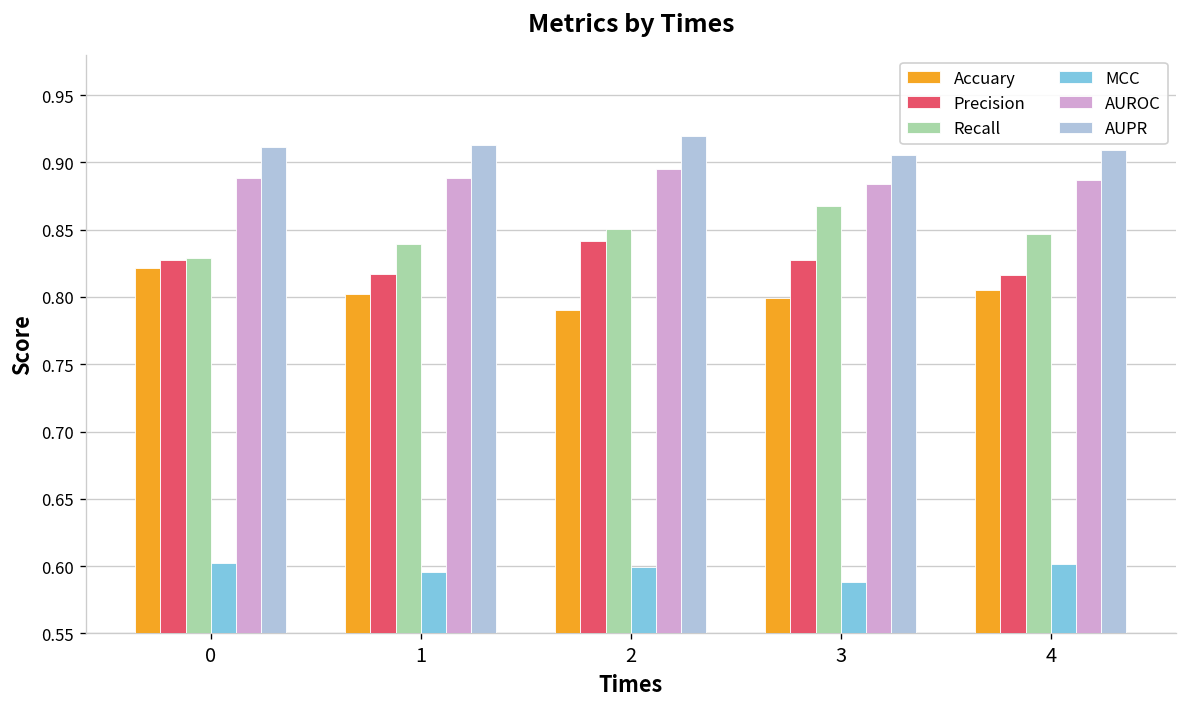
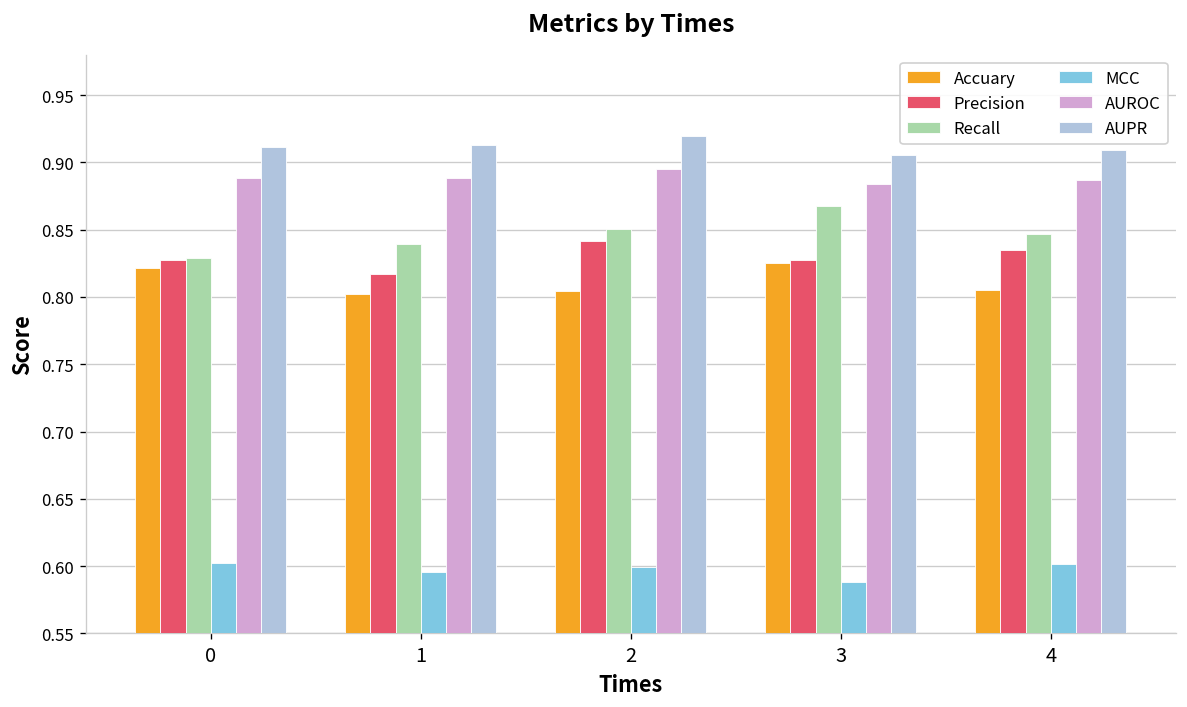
  {
    "Accuary": {
      "0": 0.822,
      "1": 0.802,
-     "2": 0.791,
-     "3": 0.799,
+     "2": 0.804,
+     "3": 0.825,
      "4": 0.805
    },
    "Precision": {
      "0": 0.827,
      "1": 0.817,
      "2": 0.842,
      "3": 0.827,
-     "4": 0.816
+     "4": 0.835
    }
  }
